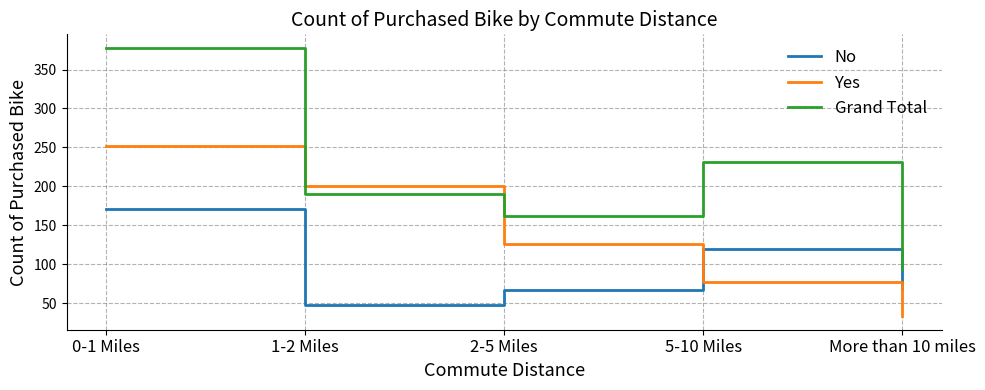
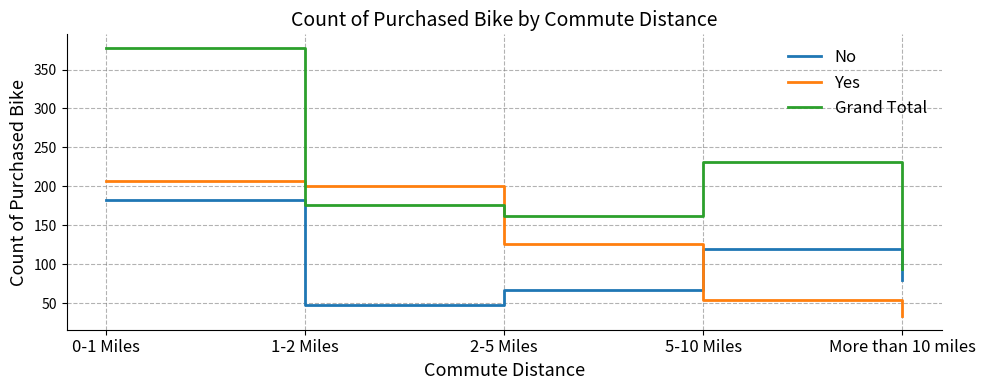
  {
    "No": {
-     "0-1 Miles": 170,
+     "0-1 Miles": 180,
      "1-2 Miles": 50,
      "2-5 Miles": 70,
      "5-10 Miles": 120,
-     "More than 10 miles": 70
+     "More than 10 miles": 80
    },
    "Yes": {
-     "0-1 Miles": 250,
+     "0-1 Miles": 210,
      "1-2 Miles": 200,
      "2-5 Miles": 130,
-     "5-10 Miles": 80,
+     "5-10 Miles": 50,
      "More than 10 miles": 30
    },
    "Grand Total": {
      "0-1 Miles": 380,
-     "1-2 Miles": 190,
+     "1-2 Miles": 180,
      "2-5 Miles": 160,
      "5-10 Miles": 230,
      "More than 10 miles": 90
    }
  }
